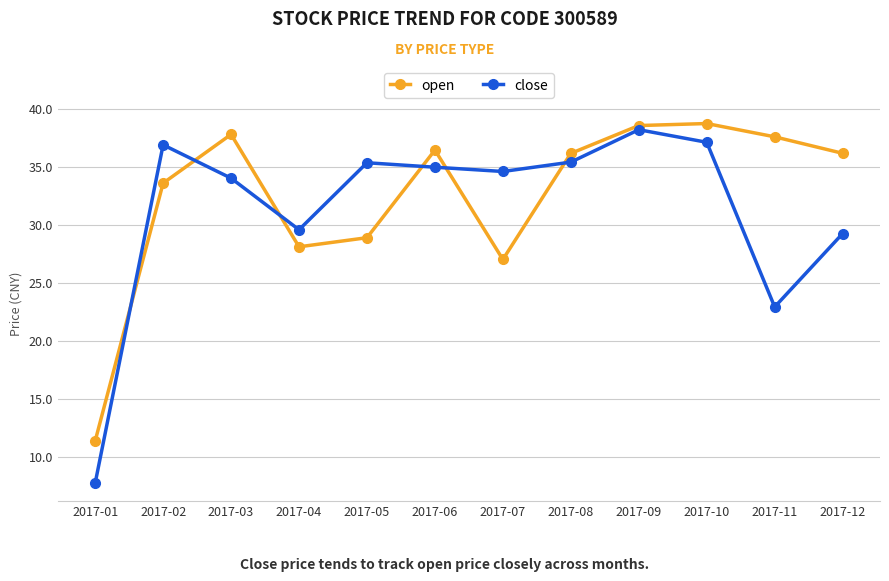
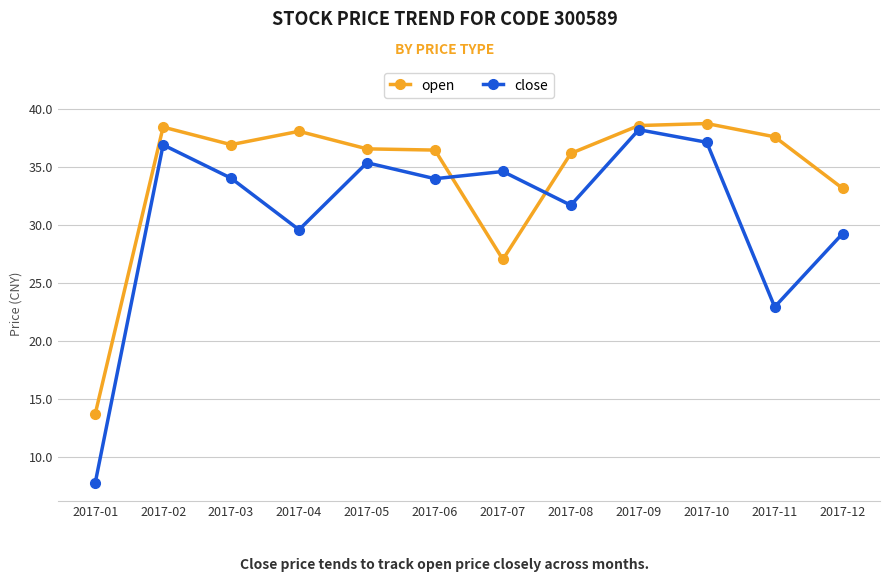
  {
    "open": {
-     "2017-01": 11.4,
-     "2017-02": 33.6,
-     "2017-03": 37.8,
-     "2017-04": 28.1,
-     "2017-05": 28.9,
+     "2017-01": 13.7,
+     "2017-02": 38.4,
+     "2017-03": 36.9,
+     "2017-04": 38.1,
+     "2017-05": 36.5,
      "2017-06": 36.4,
      "2017-07": 27.0,
      "2017-08": 36.1,
      "2017-09": 38.5,
      "2017-10": 38.7,
      "2017-11": 37.6,
-     "2017-12": 36.2
+     "2017-12": 33.1
    },
    "close": {
      "2017-01": 7.7,
      "2017-02": 36.9,
      "2017-03": 34.0,
      "2017-04": 29.6,
      "2017-05": 35.3,
-     "2017-06": 35.0,
+     "2017-06": 34.0,
      "2017-07": 34.6,
-     "2017-08": 35.4,
+     "2017-08": 31.7,
      "2017-09": 38.2,
      "2017-10": 37.1,
      "2017-11": 22.9,
      "2017-12": 29.2
    }
  }
